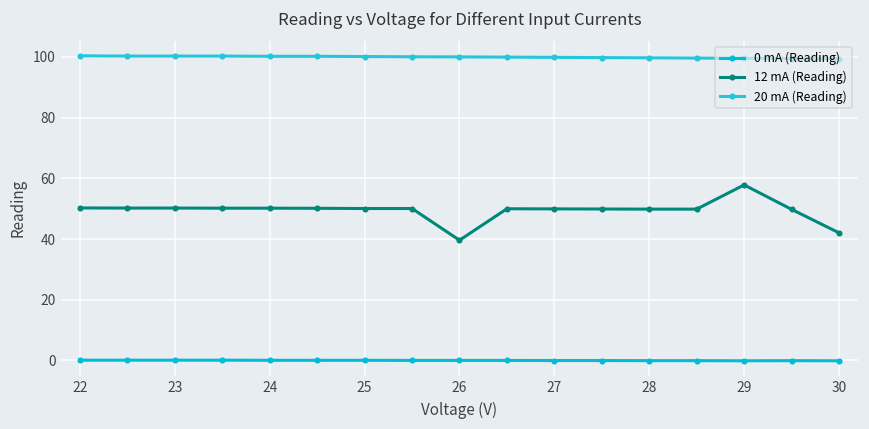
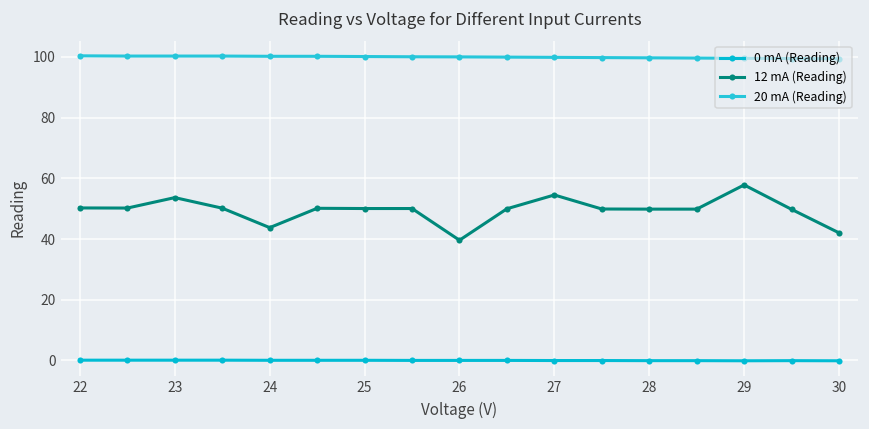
  {
    "12 mA (Reading)": {
      "22": 50,
-     "23": 50,
-     "24": 50,
+     "23": 54,
+     "24": 44,
      "25": 50,
      "26": 40,
-     "27": 50,
+     "27": 55,
      "28": 50,
      "29": 58,
      "30": 42
    }
  }
